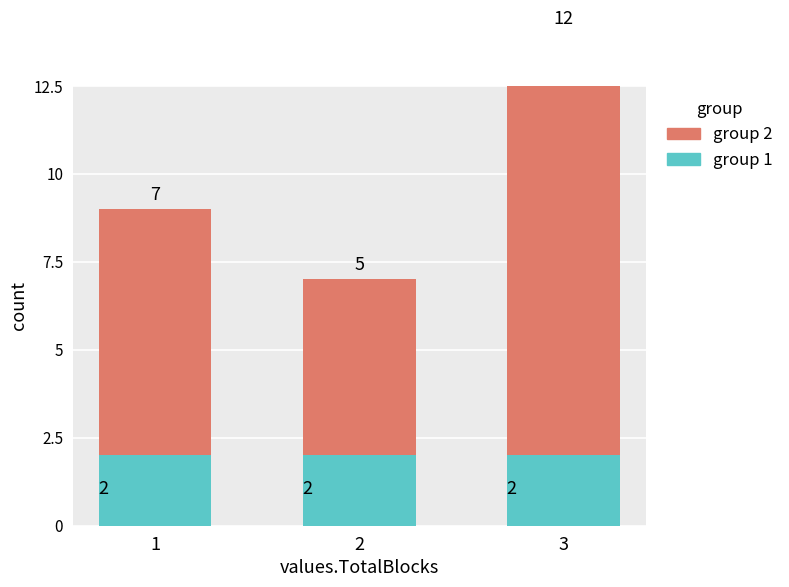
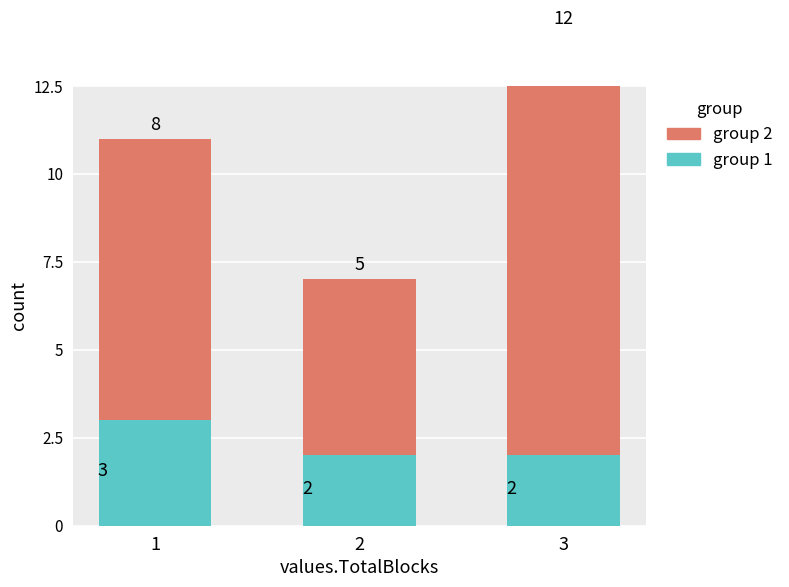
  {
    "group 1": {
-     "1": 2,
+     "1": 3,
      "2": 2,
      "3": 2
    },
    "group 2": {
-     "1": 7,
+     "1": 8,
      "2": 5
    }
  }
